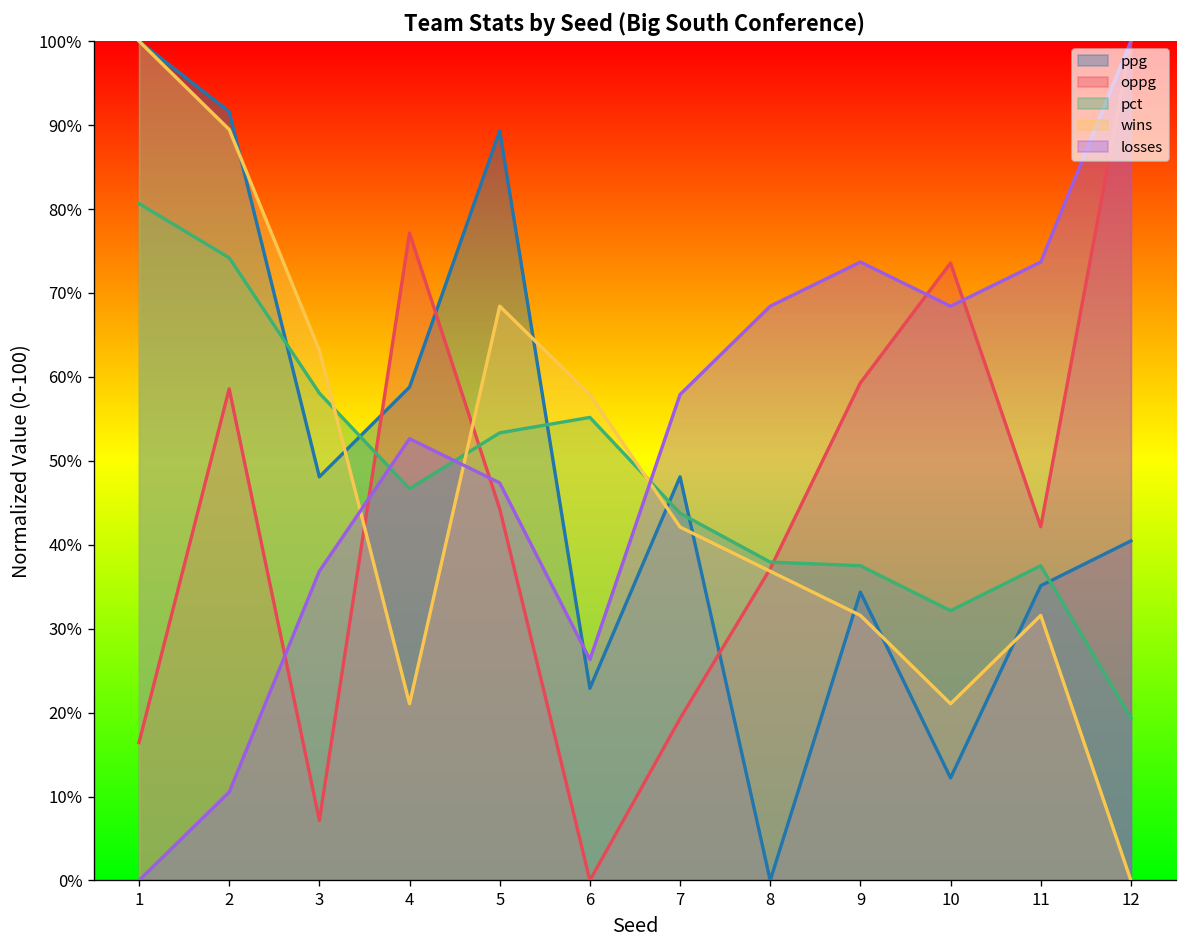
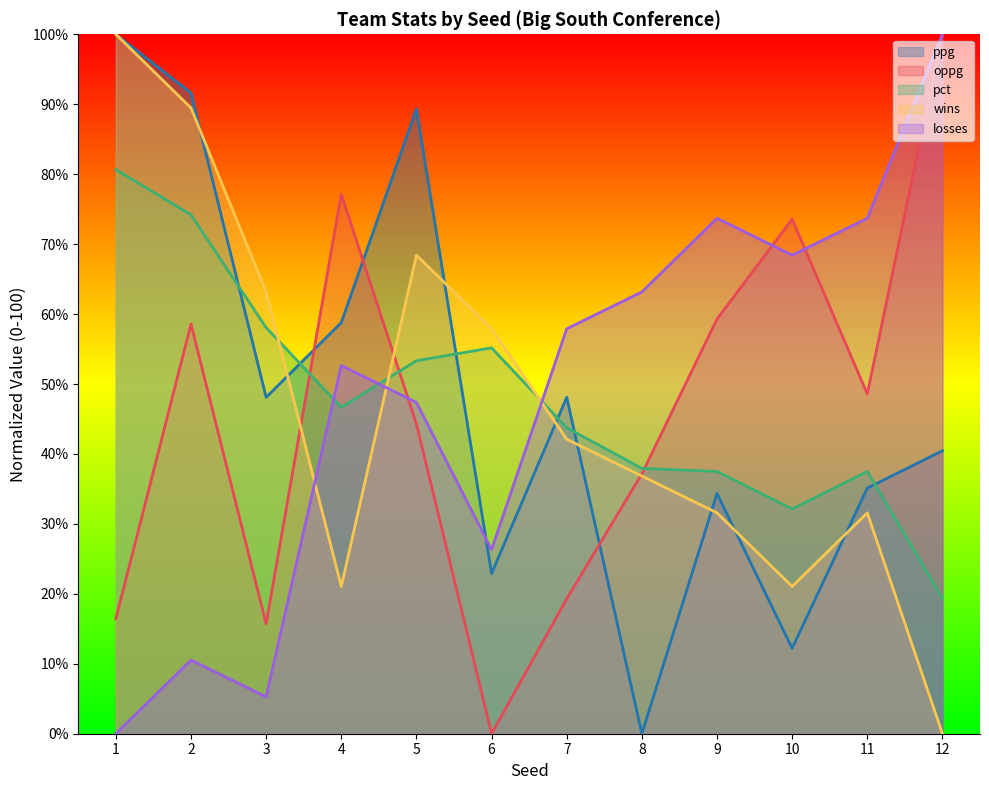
  {
    "oppg": {
      "1": "16%",
      "2": "59%",
-     "3": "7%",
+     "3": "16%",
      "4": "77%",
      "5": "44%",
      "6": "0%",
      "7": "19%",
      "9": "59%",
      "10": "74%",
-     "11": "42%"
+     "11": "49%"
    },
    "wins": {
      "2": "89%",
      "3": "63%",
      "4": "21%",
      "5": "68%",
      "6": "58%",
      "7": "42%",
      "9": "32%",
      "10": "21%",
      "11": "32%",
      "12": "0%"
    },
    "losses": {
      "1": "0%",
      "2": "11%",
-     "3": "37%",
+     "3": "5%",
      "4": "53%",
      "5": "47%",
      "6": "26%",
      "7": "58%",
-     "8": "68%",
+     "8": "63%",
      "9": "74%",
      "10": "68%",
      "11": "74%"
    }
  }
